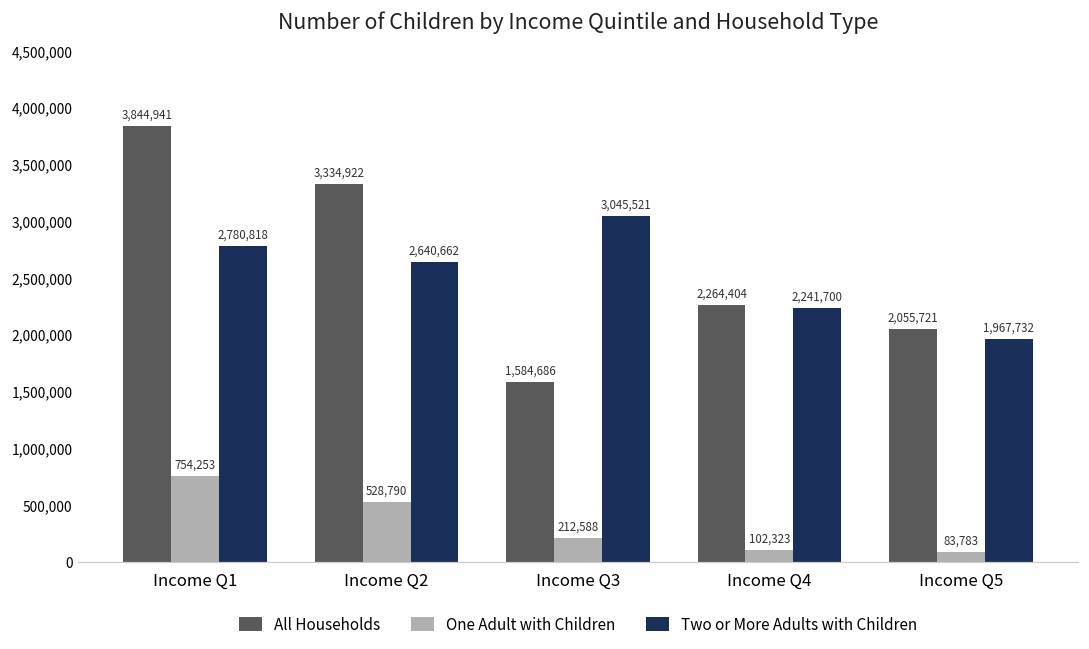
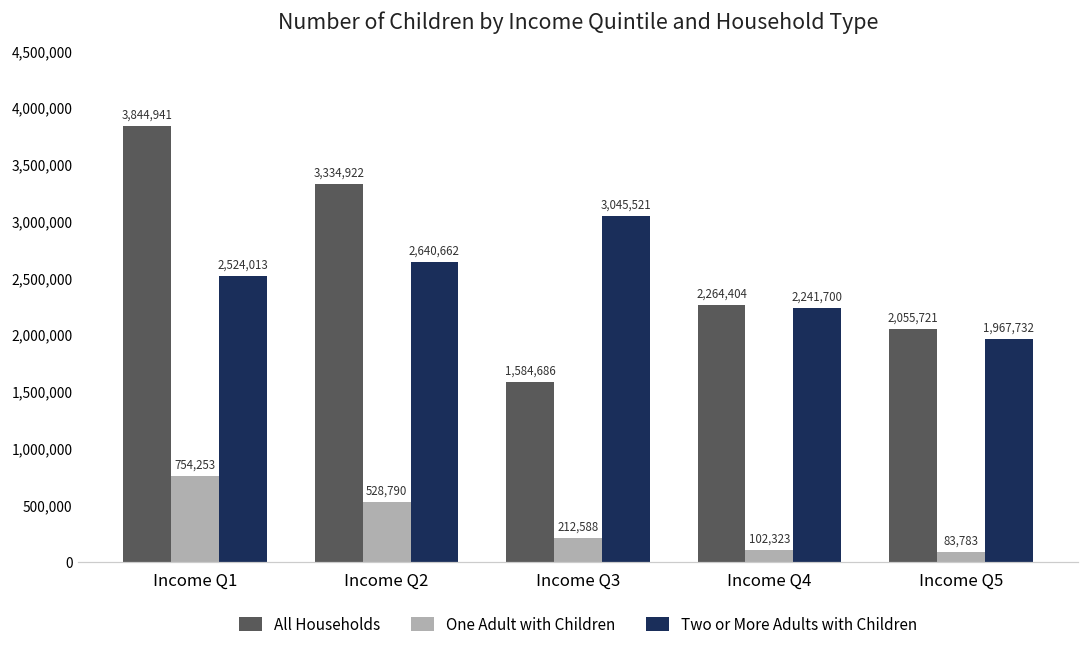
  {
    "All Households": {
      "Income Q1": "3,844,941",
      "Income Q2": "3,334,922",
      "Income Q3": "1,584,686",
      "Income Q4": "2,264,404",
      "Income Q5": "2,055,721"
    },
    "One Adult with Children": {
      "Income Q1": "754,253",
      "Income Q2": "528,790",
      "Income Q3": "212,588",
      "Income Q4": "102,323",
      "Income Q5": "83,783"
    },
    "Two or More Adults with Children": {
-     "Income Q1": "2,780,818",
+     "Income Q1": "2,524,013",
      "Income Q2": "2,640,662",
      "Income Q3": "3,045,521",
      "Income Q4": "2,241,700",
      "Income Q5": "1,967,732"
    }
  }
